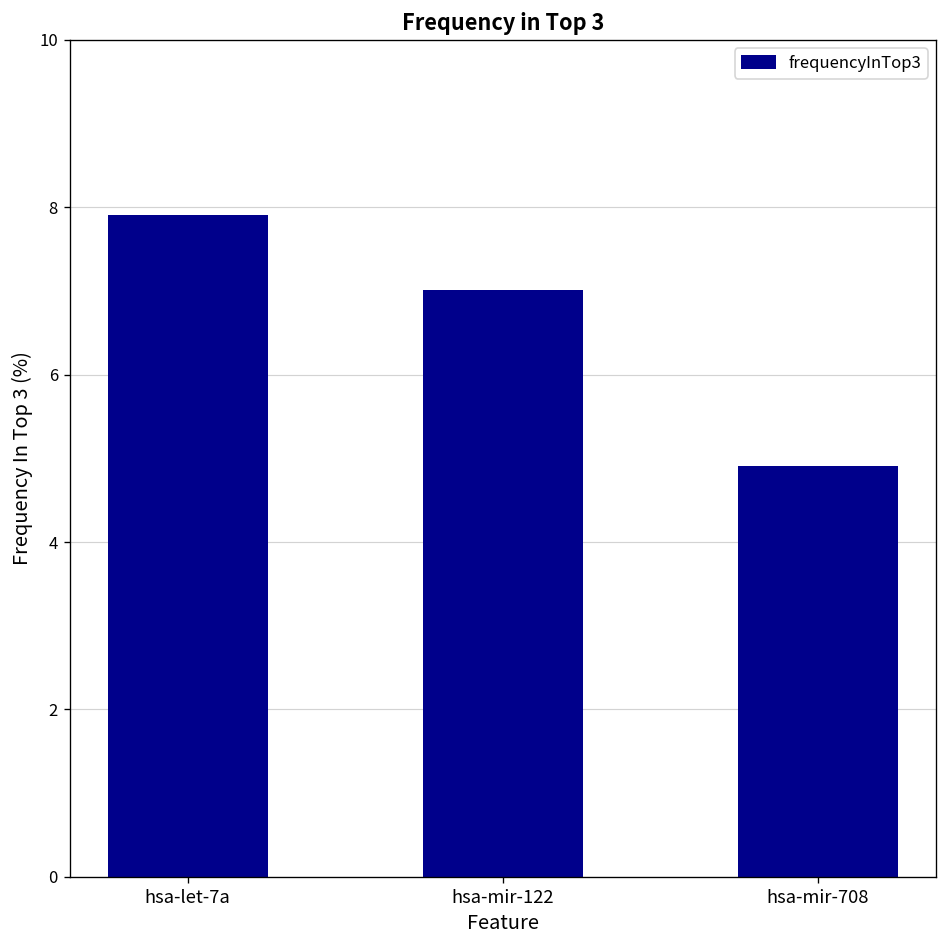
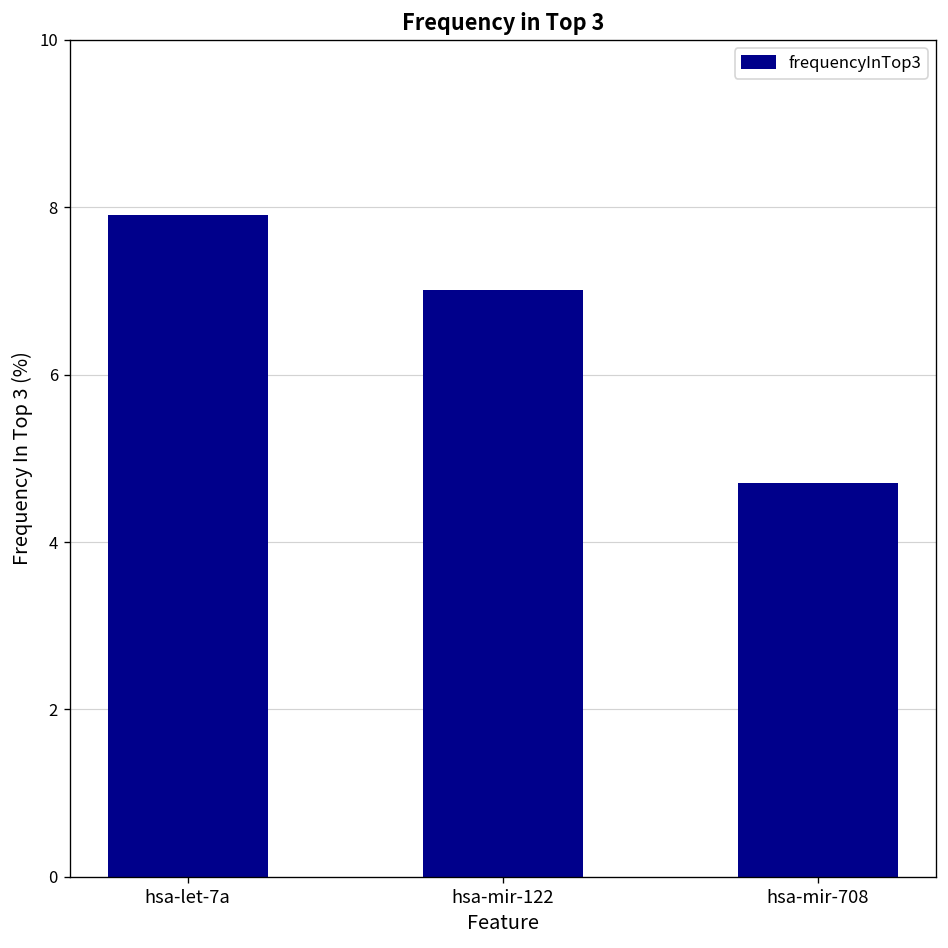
  {
    "hsa-let-7a": 7.9,
    "hsa-mir-122": 7.0,
-   "hsa-mir-708": 4.9
+   "hsa-mir-708": 4.7
  }
